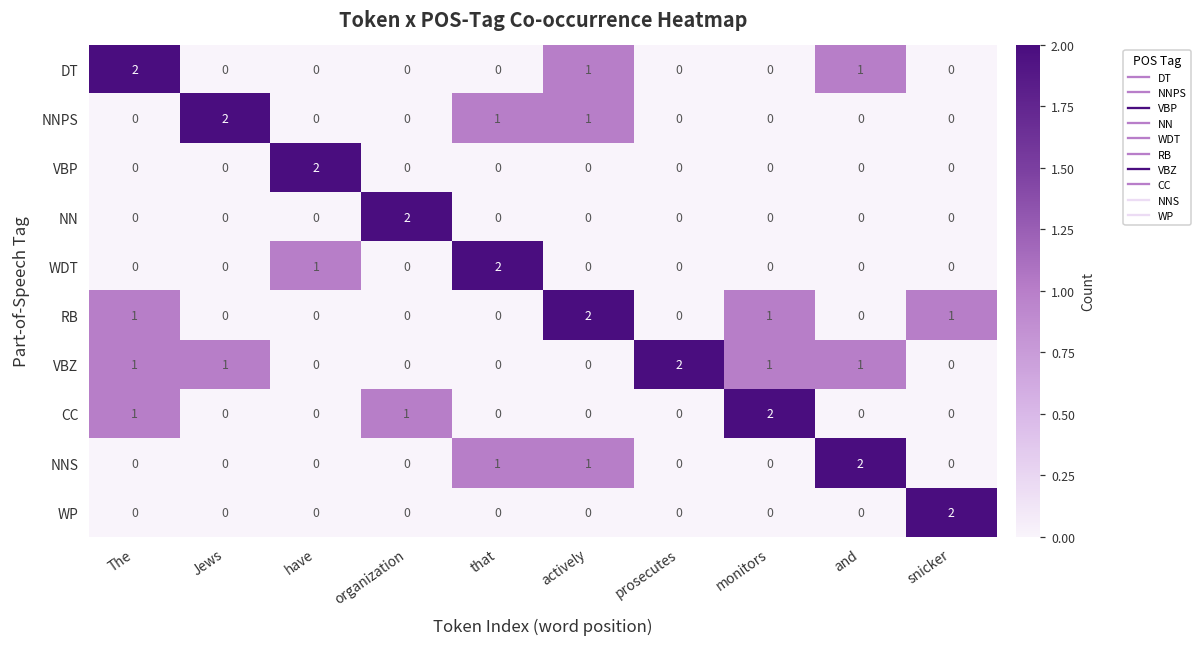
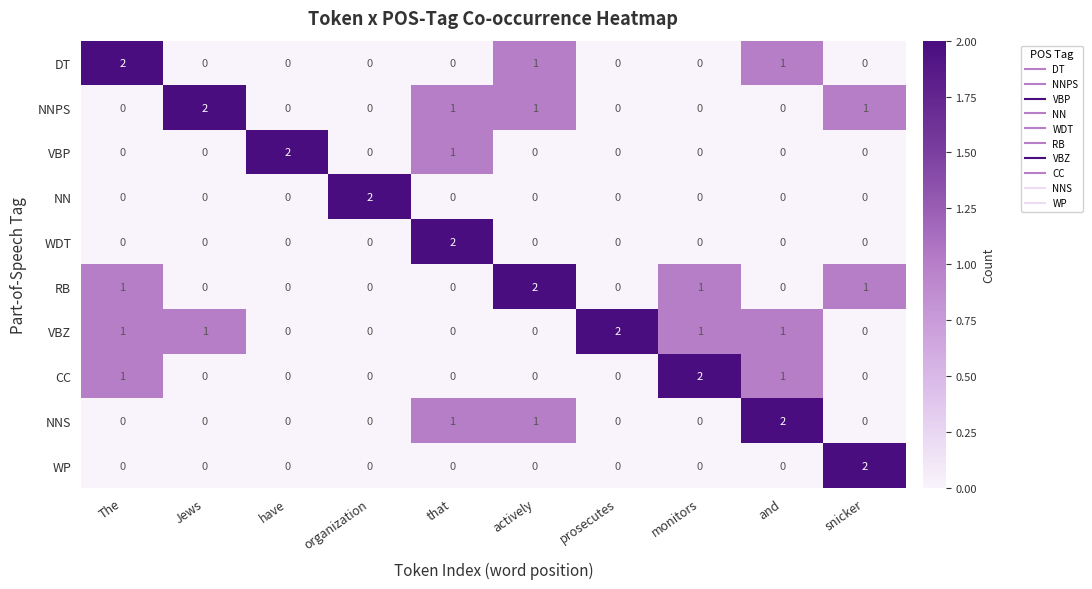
  {
    "DT": {
      "The": 2,
      "Jews": 0,
      "have": 0,
      "organization": 0,
      "that": 0,
      "actively": 1,
      "prosecutes": 0,
      "monitors": 0,
      "and": 1,
      "snicker": 0
    },
    "NNPS": {
      "The": 0,
      "Jews": 2,
      "have": 0,
      "organization": 0,
      "that": 1,
      "actively": 1,
      "prosecutes": 0,
      "monitors": 0,
      "and": 0,
-     "snicker": 0
+     "snicker": 1
    },
    "VBP": {
      "The": 0,
      "Jews": 0,
      "have": 2,
      "organization": 0,
-     "that": 0,
+     "that": 1,
      "actively": 0,
      "prosecutes": 0,
      "monitors": 0,
      "and": 0,
      "snicker": 0
    },
    "NN": {
      "The": 0,
      "Jews": 0,
      "have": 0,
      "organization": 2,
      "that": 0,
      "actively": 0,
      "prosecutes": 0,
      "monitors": 0,
      "and": 0,
      "snicker": 0
    },
    "WDT": {
      "The": 0,
      "Jews": 0,
-     "have": 1,
+     "have": 0,
      "organization": 0,
      "that": 2,
      "actively": 0,
      "prosecutes": 0,
      "monitors": 0,
      "and": 0,
      "snicker": 0
    },
    "RB": {
      "The": 1,
      "Jews": 0,
      "have": 0,
      "organization": 0,
      "that": 0,
      "actively": 2,
      "prosecutes": 0,
      "monitors": 1,
      "and": 0,
      "snicker": 1
    },
    "VBZ": {
      "The": 1,
      "Jews": 1,
      "have": 0,
      "organization": 0,
      "that": 0,
      "actively": 0,
      "prosecutes": 2,
      "monitors": 1,
      "and": 1,
      "snicker": 0
    },
    "CC": {
      "The": 1,
      "Jews": 0,
      "have": 0,
-     "organization": 1,
+     "organization": 0,
      "that": 0,
      "actively": 0,
      "prosecutes": 0,
      "monitors": 2,
-     "and": 0,
+     "and": 1,
      "snicker": 0
    },
    "NNS": {
      "The": 0,
      "Jews": 0,
      "have": 0,
      "organization": 0,
      "that": 1,
      "actively": 1,
      "prosecutes": 0,
      "monitors": 0,
      "and": 2,
      "snicker": 0
    },
    "WP": {
      "The": 0,
      "Jews": 0,
      "have": 0,
      "organization": 0,
      "that": 0,
      "actively": 0,
      "prosecutes": 0,
      "monitors": 0,
      "and": 0,
      "snicker": 2
    }
  }
